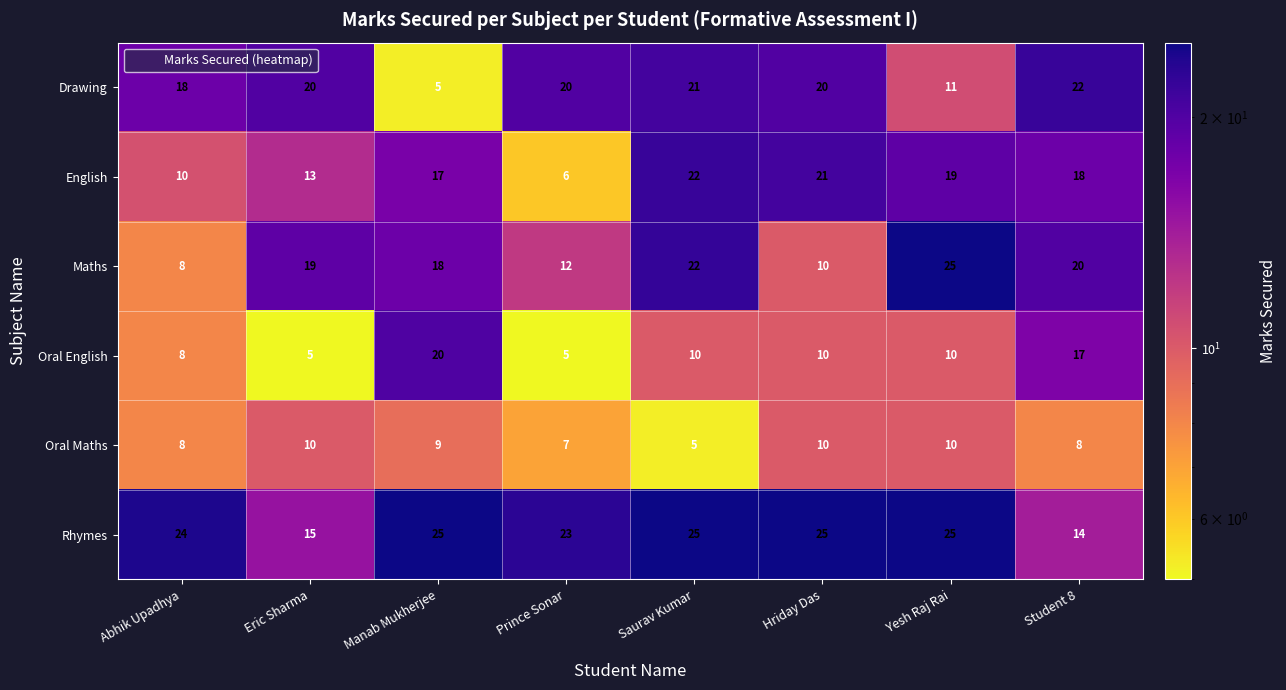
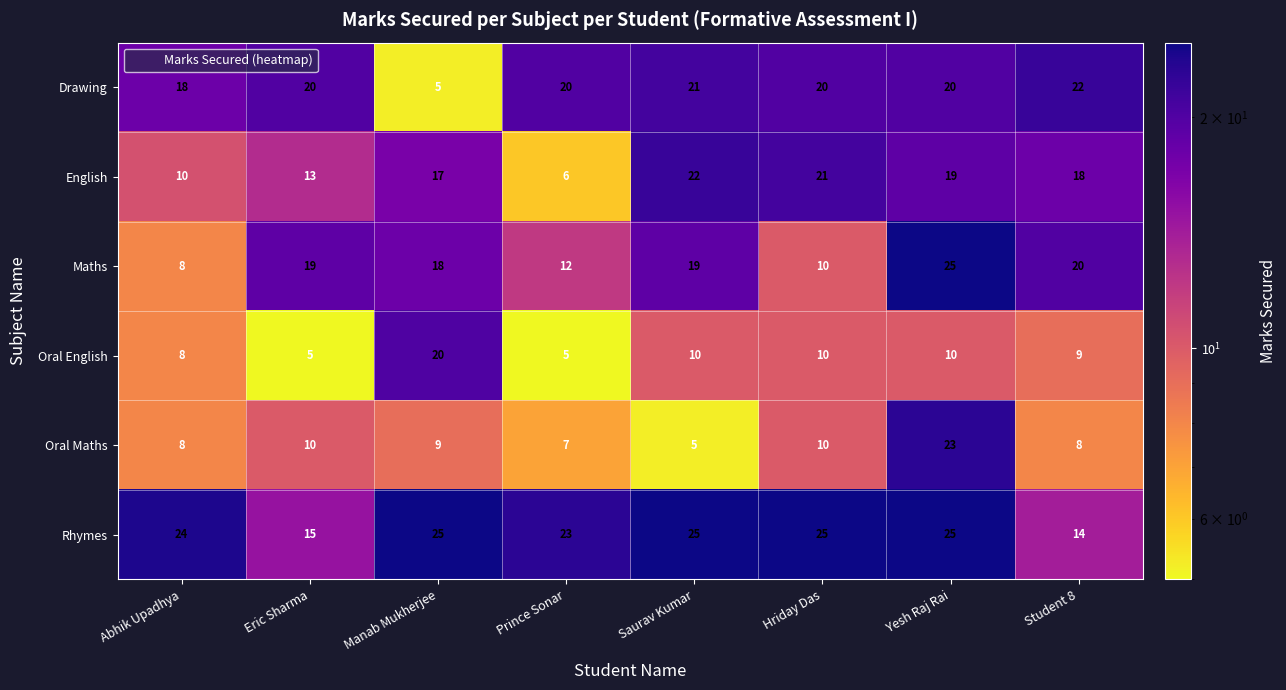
  {
    "Drawing": {
      "Abhik Upadhya": 18,
      "Eric Sharma": 20,
      "Manab Mukherjee": 5,
      "Prince Sonar": 20,
      "Saurav Kumar": 21,
      "Hriday Das": 20,
-     "Yesh Raj Rai": 11,
+     "Yesh Raj Rai": 20,
      "Student 8": 22
    },
    "English": {
      "Abhik Upadhya": 10,
      "Eric Sharma": 13,
      "Manab Mukherjee": 17,
      "Prince Sonar": 6,
      "Saurav Kumar": 22,
      "Hriday Das": 21,
      "Yesh Raj Rai": 19,
      "Student 8": 18
    },
    "Maths": {
      "Abhik Upadhya": 8,
      "Eric Sharma": 19,
      "Manab Mukherjee": 18,
      "Prince Sonar": 12,
-     "Saurav Kumar": 22,
+     "Saurav Kumar": 19,
      "Hriday Das": 10,
      "Yesh Raj Rai": 25,
      "Student 8": 20
    },
    "Oral English": {
      "Abhik Upadhya": 8,
      "Eric Sharma": 5,
      "Manab Mukherjee": 20,
      "Prince Sonar": 5,
      "Saurav Kumar": 10,
      "Hriday Das": 10,
      "Yesh Raj Rai": 10,
-     "Student 8": 17
+     "Student 8": 9
    },
    "Oral Maths": {
      "Abhik Upadhya": 8,
      "Eric Sharma": 10,
      "Manab Mukherjee": 9,
      "Prince Sonar": 7,
      "Saurav Kumar": 5,
      "Hriday Das": 10,
-     "Yesh Raj Rai": 10,
+     "Yesh Raj Rai": 23,
      "Student 8": 8
    },
    "Rhymes": {
      "Abhik Upadhya": 24,
      "Eric Sharma": 15,
      "Manab Mukherjee": 25,
      "Prince Sonar": 23,
      "Saurav Kumar": 25,
      "Hriday Das": 25,
      "Yesh Raj Rai": 25,
      "Student 8": 14
    }
  }
